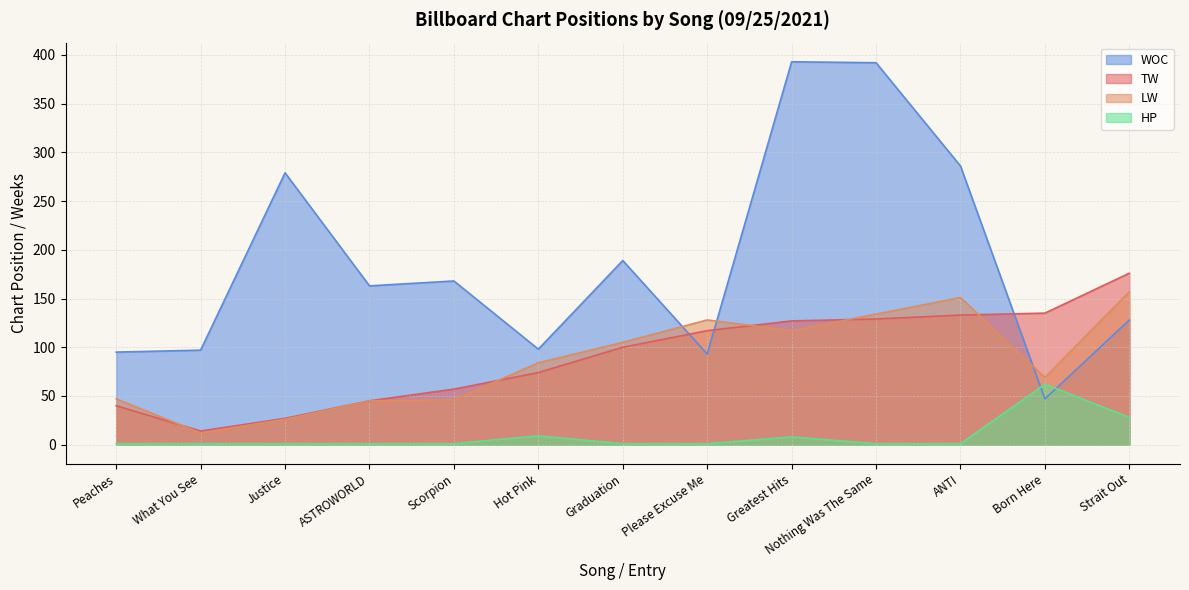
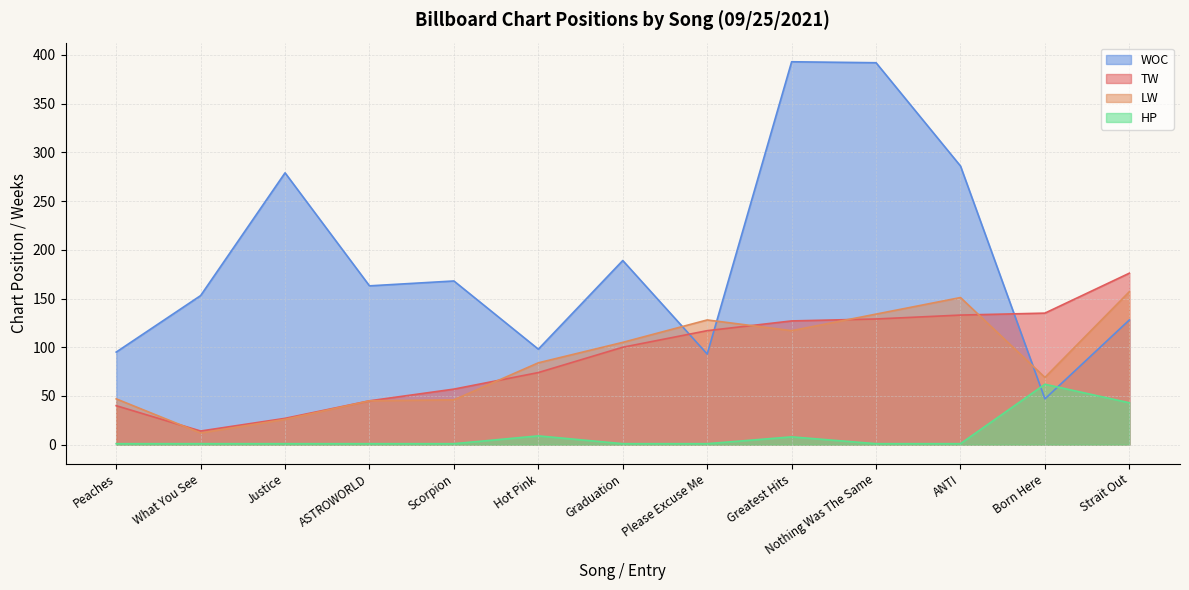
  {
    "WOC": {
      "Peaches": 100,
-     "What You See": 100,
+     "What You See": 150,
      "Justice": 280,
      "ASTROWORLD": 160,
      "Scorpion": 170,
      "Hot Pink": 100,
      "Graduation": 190,
      "Please Excuse Me": 90,
      "Greatest Hits": 390,
      "Nothing Was The Same": 390,
      "ANTI": 290,
      "Born Here": 50,
      "Strait Out": 130
    },
    "HP": {
      "Peaches": 0,
      "What You See": 0,
      "Justice": 0,
      "ASTROWORLD": 0,
      "Scorpion": 0,
      "Hot Pink": 10,
      "Graduation": 0,
      "Please Excuse Me": 0,
      "Greatest Hits": 10,
      "Nothing Was The Same": 0,
      "ANTI": 0,
      "Born Here": 60,
-     "Strait Out": 30
+     "Strait Out": 40
    }
  }
